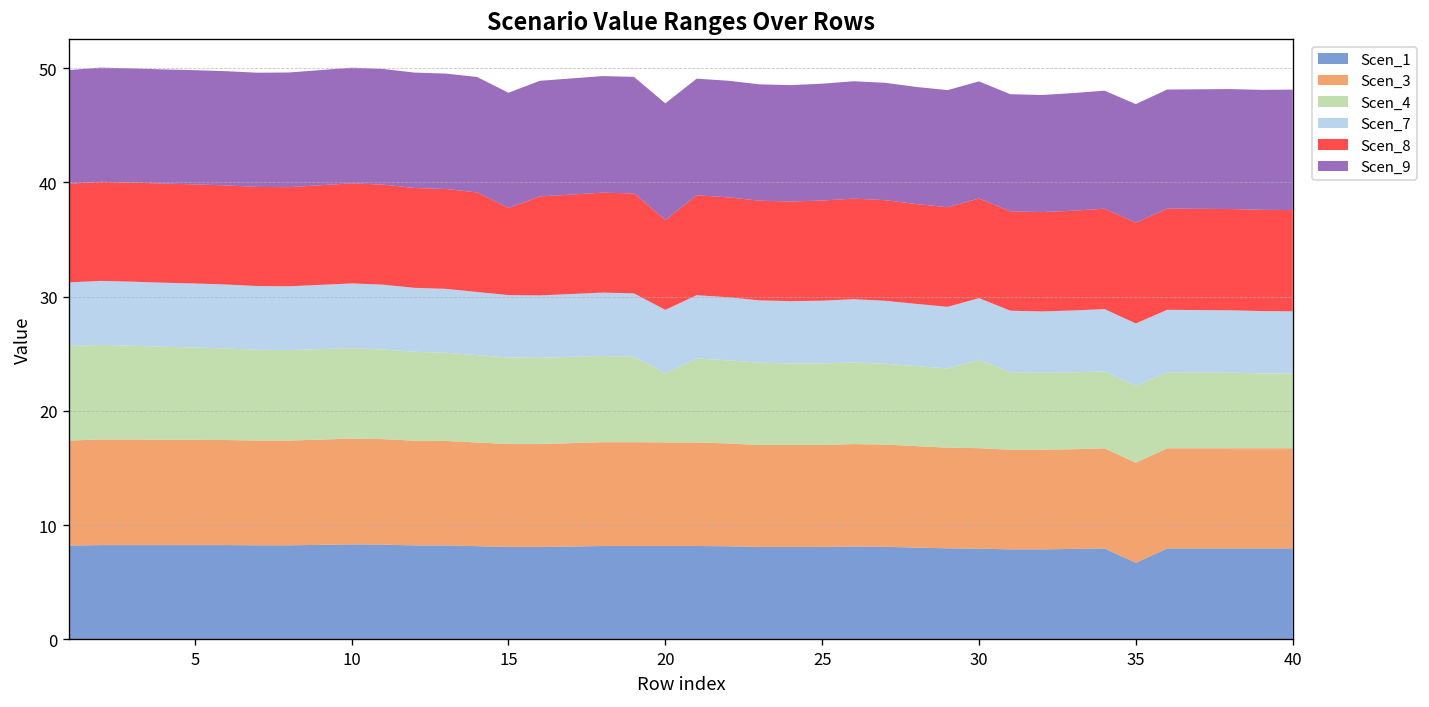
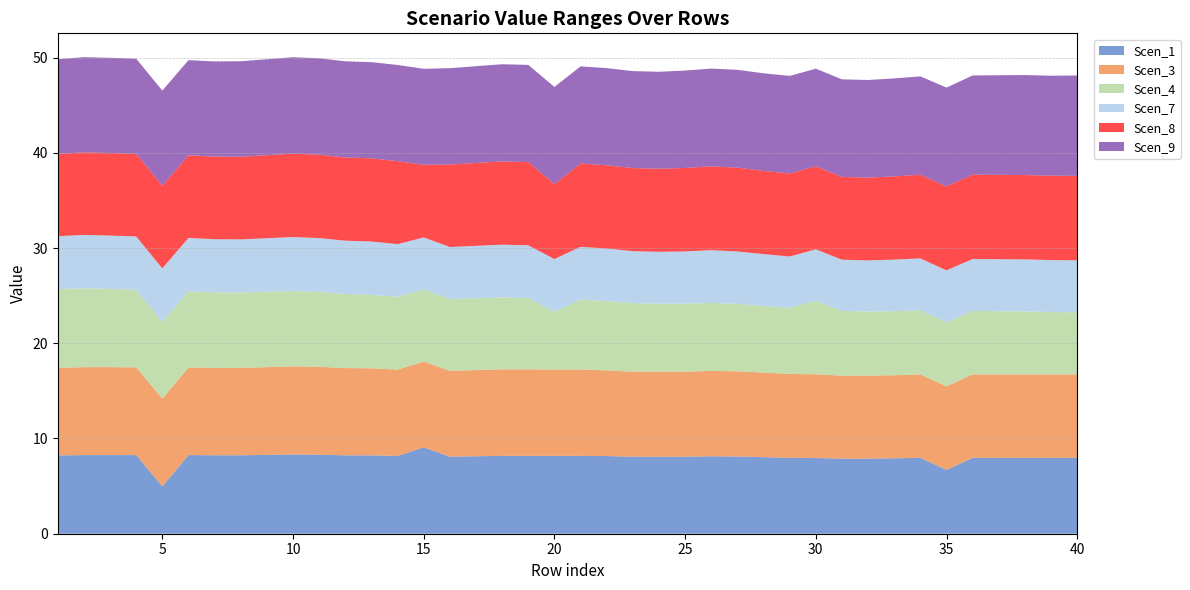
  {
    "Scen_1": {
-     "5": 8,
+     "5": 5,
      "10": 8,
-     "15": 8,
+     "15": 9,
      "20": 8,
      "25": 8,
      "30": 8,
      "35": 7,
      "40": 8
    },
    "Scen_3": {
      "5": 9,
      "10": 9,
      "15": 9,
      "20": 9,
      "25": 9,
      "30": 9,
      "35": 9,
      "40": 9
    },
    "Scen_4": {
      "5": 8,
      "10": 8,
      "15": 8,
      "20": 6,
      "25": 7,
      "30": 8,
      "35": 7,
      "40": 7
    },
    "Scen_7": {
      "5": 6,
      "10": 6,
      "15": 5,
      "20": 6,
      "25": 5,
      "30": 5,
      "35": 5,
      "40": 5
    },
    "Scen_8": {
      "5": 9,
      "10": 9,
      "15": 8,
      "20": 8,
      "25": 9,
      "30": 9,
      "35": 9,
      "40": 9
    },
    "Scen_9": {
      "5": 10,
      "10": 10,
      "15": 10,
      "20": 10,
      "25": 10,
      "30": 10,
      "35": 10,
      "40": 11
    }
  }
